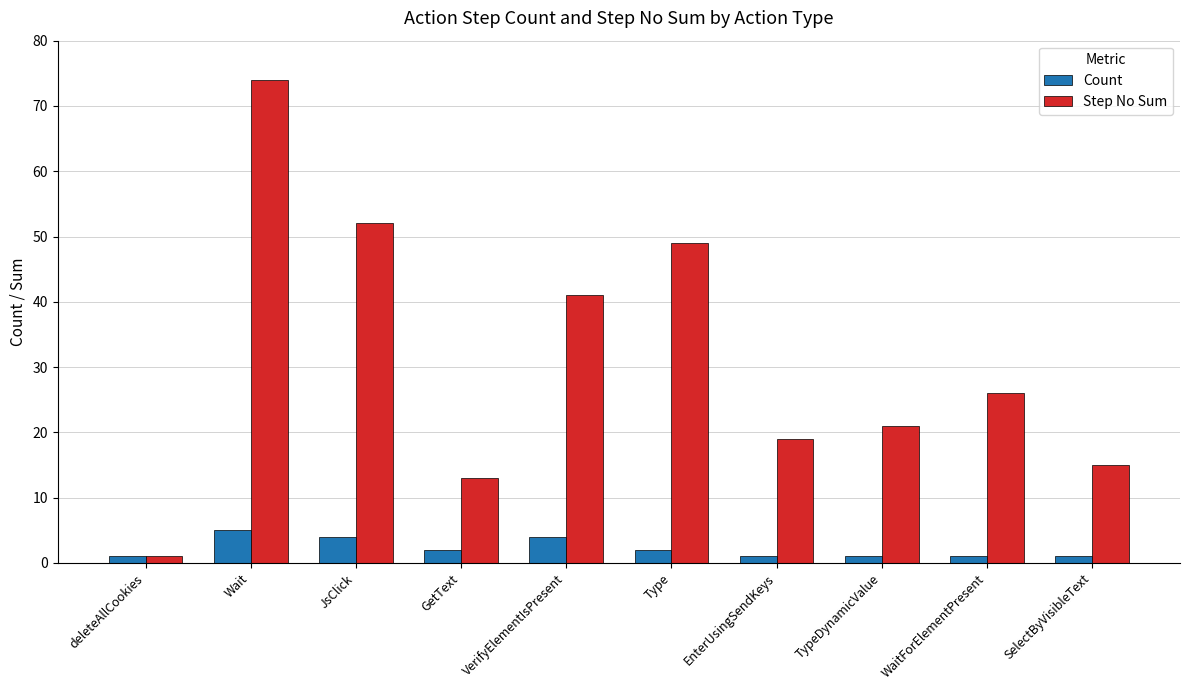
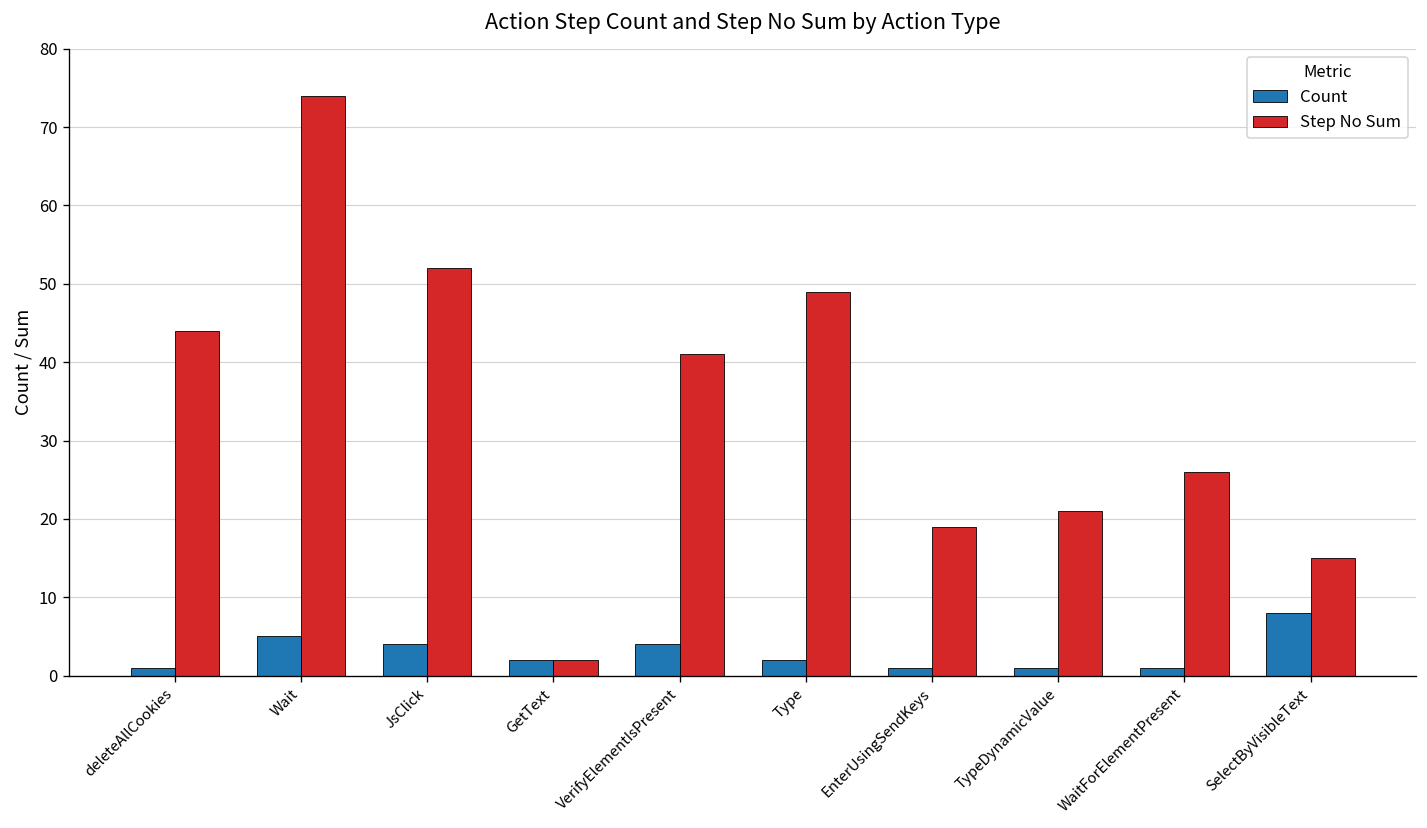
  {
    "Count": {
      "deleteAllCookies": 1,
      "Wait": 5,
      "JsClick": 4,
      "GetText": 2,
      "VerifyElementIsPresent": 4,
      "Type": 2,
      "EnterUsingSendKeys": 1,
      "TypeDynamicValue": 1,
      "WaitForElementPresent": 1,
-     "SelectByVisibleText": 1
+     "SelectByVisibleText": 8
    },
    "Step No Sum": {
-     "deleteAllCookies": 1,
+     "deleteAllCookies": 44,
      "Wait": 74,
      "JsClick": 52,
-     "GetText": 13,
+     "GetText": 2,
      "VerifyElementIsPresent": 41,
      "Type": 49,
      "EnterUsingSendKeys": 19,
      "TypeDynamicValue": 21,
      "WaitForElementPresent": 26,
      "SelectByVisibleText": 15
    }
  }
